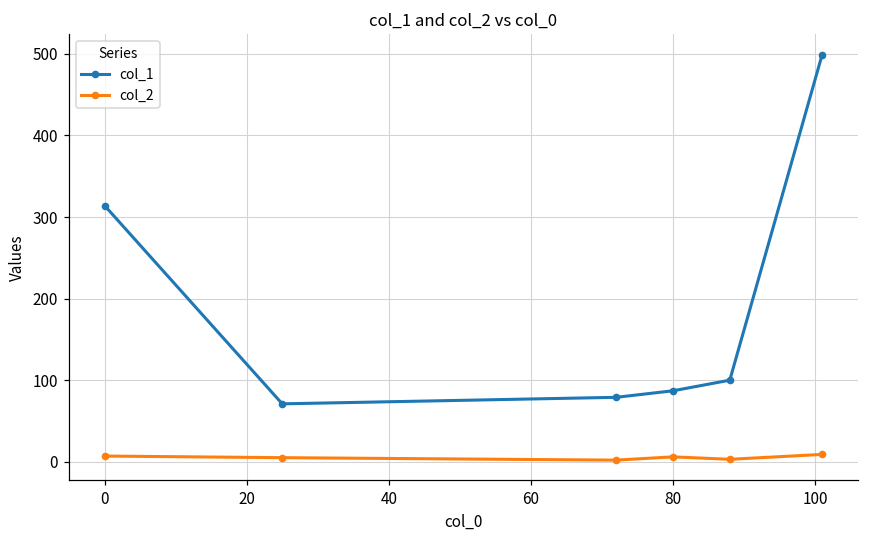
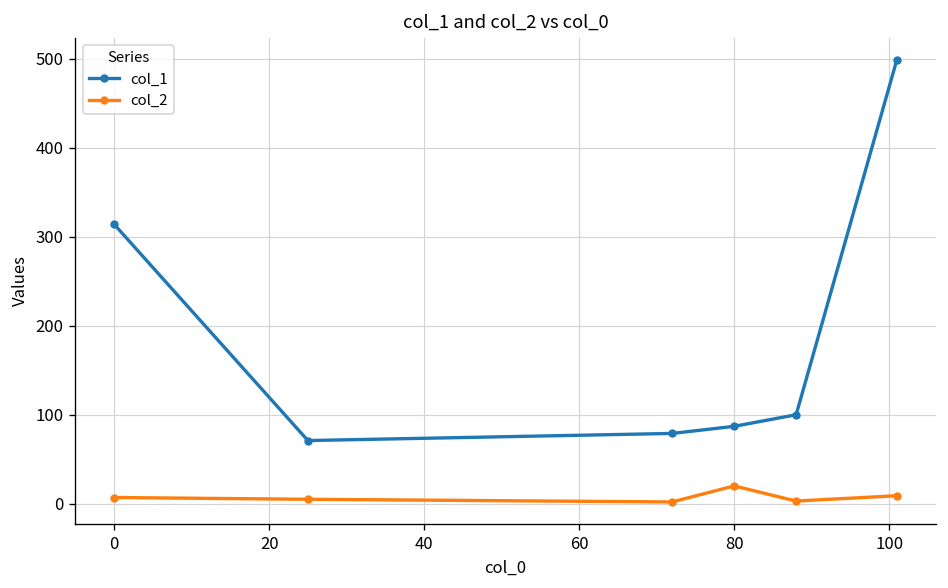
  {
    "col_1": {
      "0": 310,
      "80": 90
    },
    "col_2": {
      "0": 10,
-     "80": 10
+     "80": 20
    }
  }
